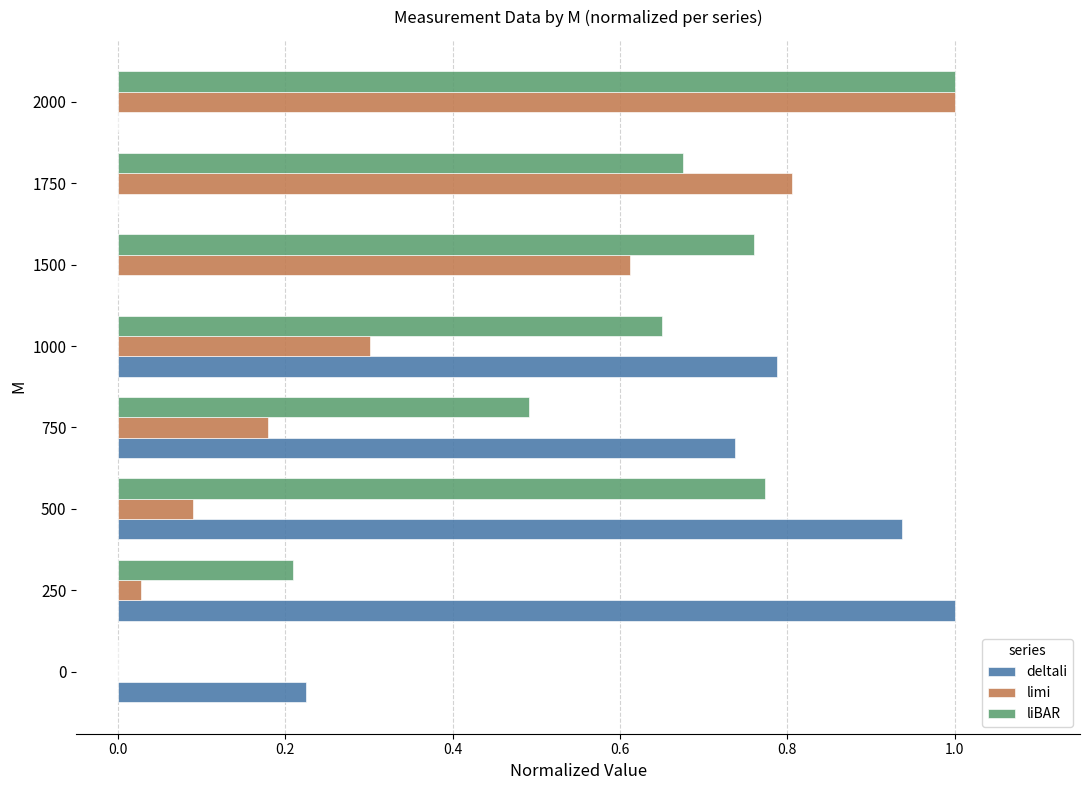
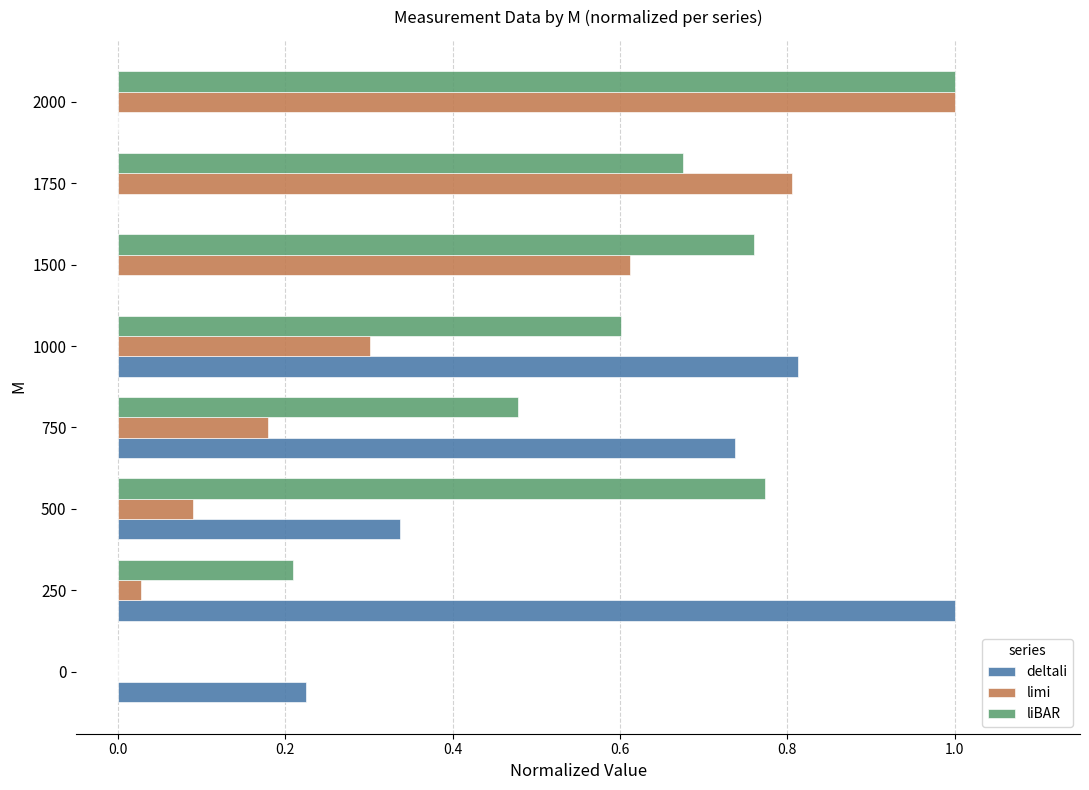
  {
    "deltali": {
      "2000": 0.00,
      "1750": 0.00,
      "1500": 0.00,
-     "1000": 0.79,
+     "1000": 0.81,
      "750": 0.74,
-     "500": 0.94,
+     "500": 0.34,
      "250": 1.00,
      "0": 0.22
    },
    "limi": {
      "2000": 1.00,
      "1750": 0.81,
      "1500": 0.61,
      "1000": 0.30,
      "750": 0.18,
      "500": 0.09,
      "250": 0.03,
      "0": 0.00
    },
    "liBAR": {
      "2000": 1.00,
      "1750": 0.67,
      "1500": 0.76,
-     "1000": 0.65,
-     "750": 0.49,
+     "1000": 0.60,
+     "750": 0.48,
      "500": 0.77,
      "250": 0.21,
      "0": 0.00
    }
  }
